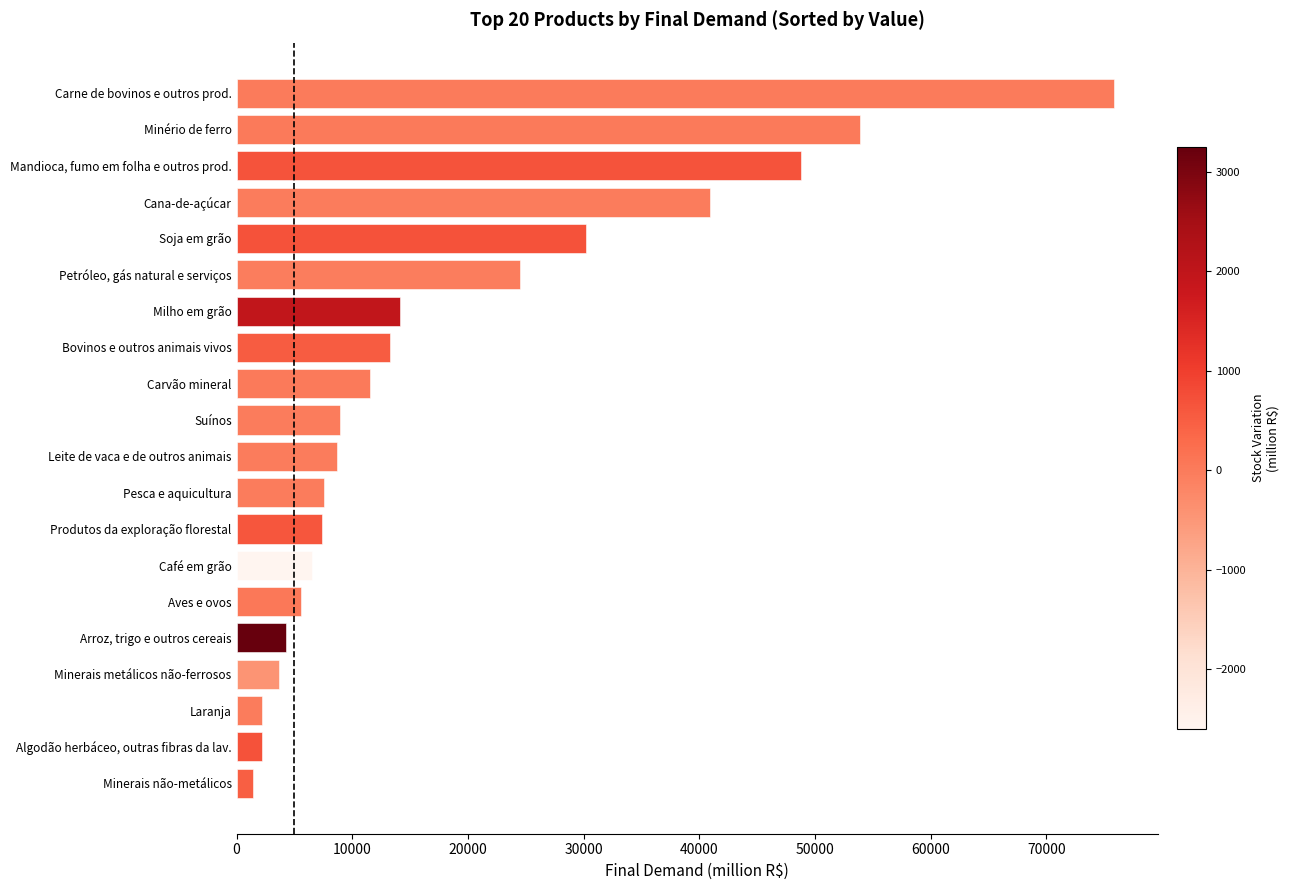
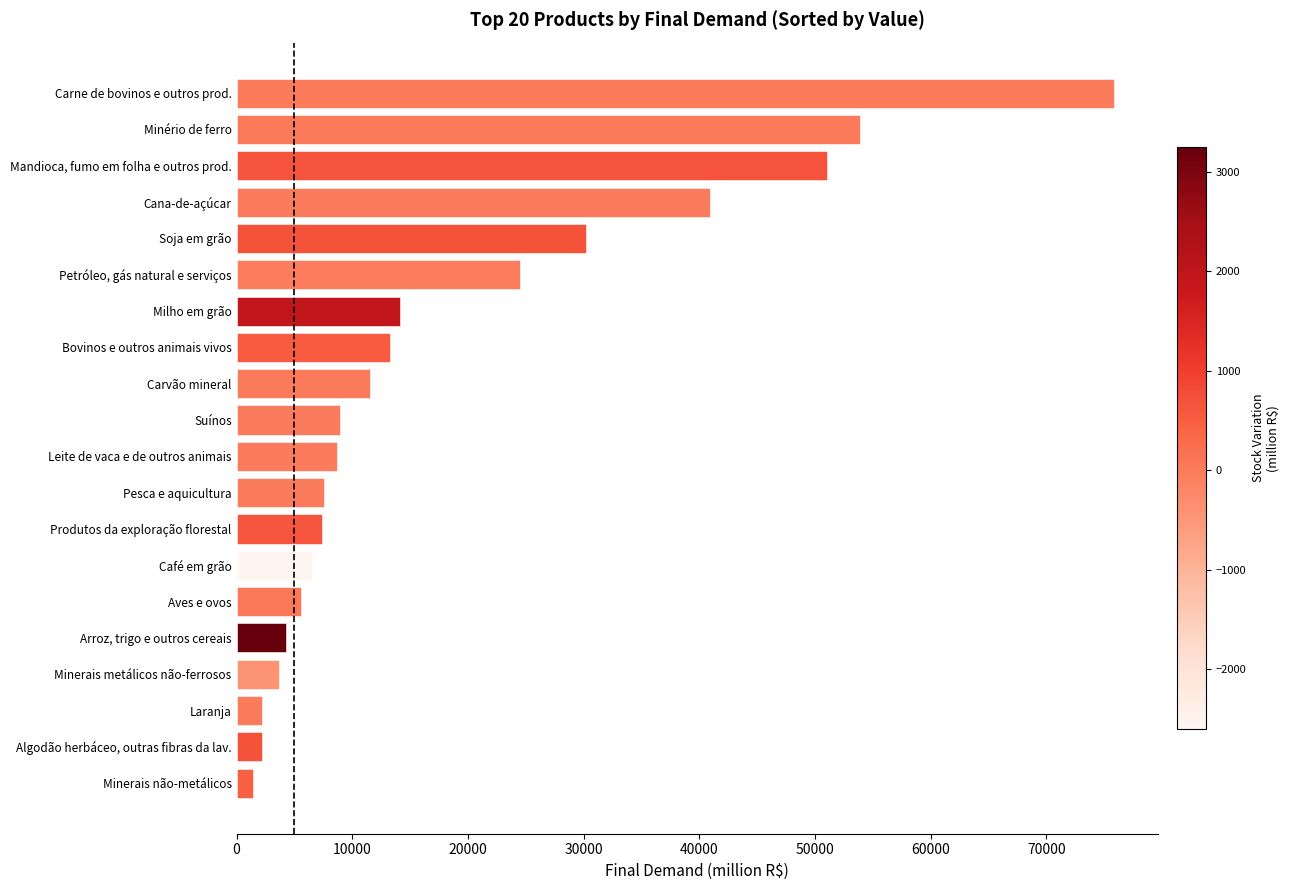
  {
    "Carne de bovinos e outros prod.": 75800,
    "Minério de ferro": 53900,
-   "Mandioca, fumo em folha e outros prod.": 48800,
+   "Mandioca, fumo em folha e outros prod.": 51000,
    "Cana-de-açúcar": 40900,
    "Soja em grão": 30200,
    "Petróleo, gás natural e serviços": 24500,
    "Milho em grão": 14100,
    "Bovinos e outros animais vivos": 13300,
    "Carvão mineral": 11600,
    "Suínos": 8900,
    "Leite de vaca e de outros animais": 8700,
    "Pesca e aquicultura": 7500,
    "Produtos da exploração florestal": 7400,
    "Café em grão": 6500,
    "Aves e ovos": 5600,
    "Arroz, trigo e outros cereais": 4200,
    "Minerais metálicos não-ferrosos": 3700,
    "Laranja": 2200,
    "Algodão herbáceo, outras fibras da lav.": 2200,
    "Minerais não-metálicos": 1400
  }
